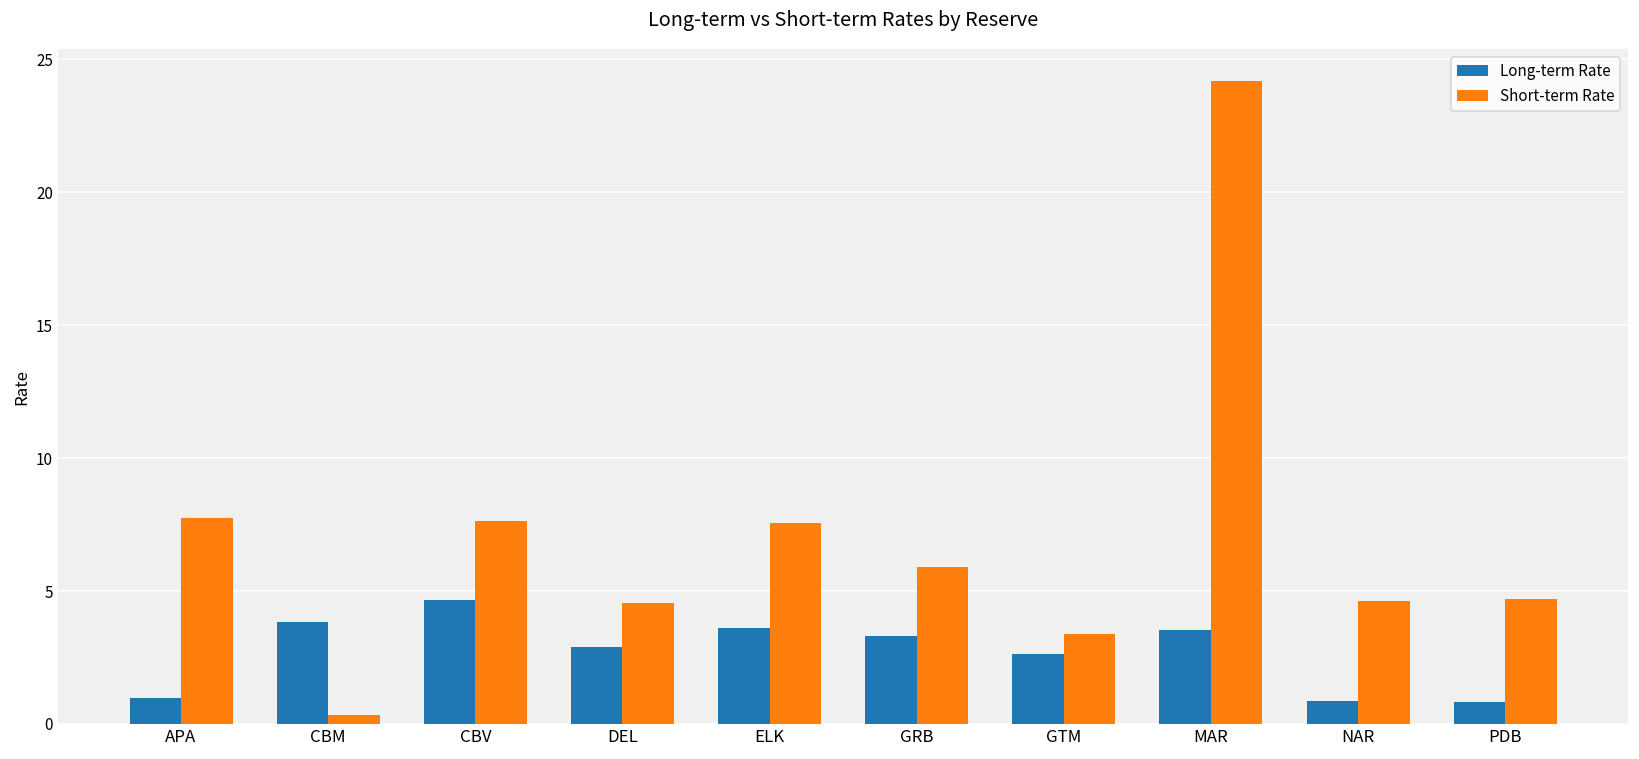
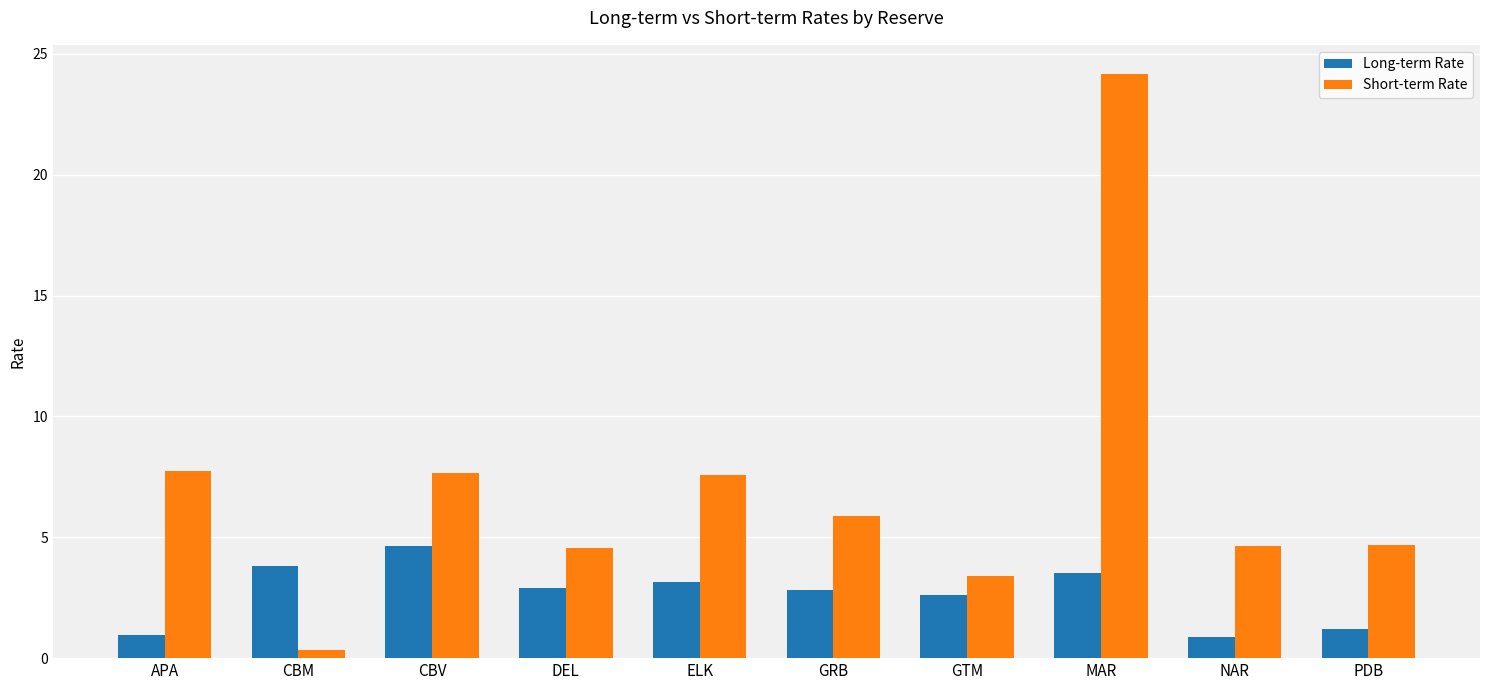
  {
    "Long-term Rate": {
      "APA": 1.0,
      "CBM": 3.8,
      "CBV": 4.7,
      "DEL": 2.9,
-     "ELK": 3.6,
-     "GRB": 3.3,
+     "ELK": 3.2,
+     "GRB": 2.8,
      "GTM": 2.6,
      "MAR": 3.5,
      "NAR": 0.9,
-     "PDB": 0.8
+     "PDB": 1.2
    },
    "Short-term Rate": {
      "APA": 7.8,
      "CBM": 0.4,
      "CBV": 7.6,
      "DEL": 4.6,
      "ELK": 7.6,
      "GRB": 5.9,
      "GTM": 3.4,
      "MAR": 24.2,
      "NAR": 4.6,
      "PDB": 4.7
    }
  }
